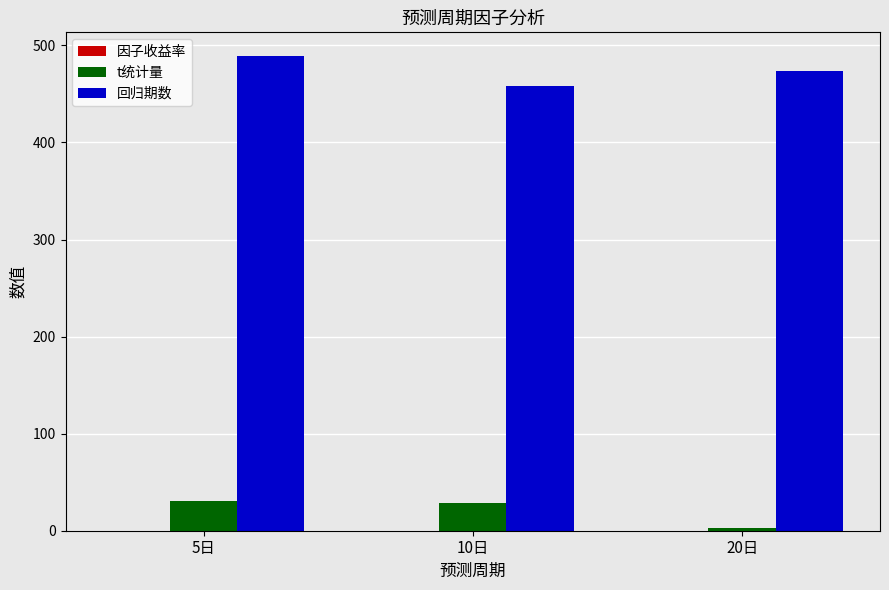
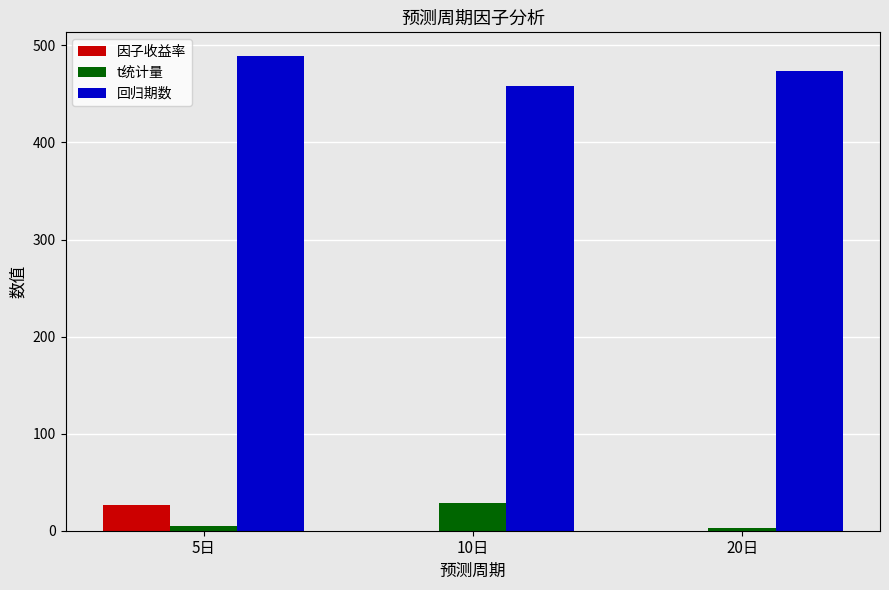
  {
    "因子收益率": {
-     "5日": 0
+     "5日": 30
    },
    "t统计量": {
-     "5日": 30,
+     "5日": 0,
      "10日": 30,
      "20日": 0
    },
    "回归期数": {
      "5日": 490,
      "10日": 460,
      "20日": 470
    }
  }
